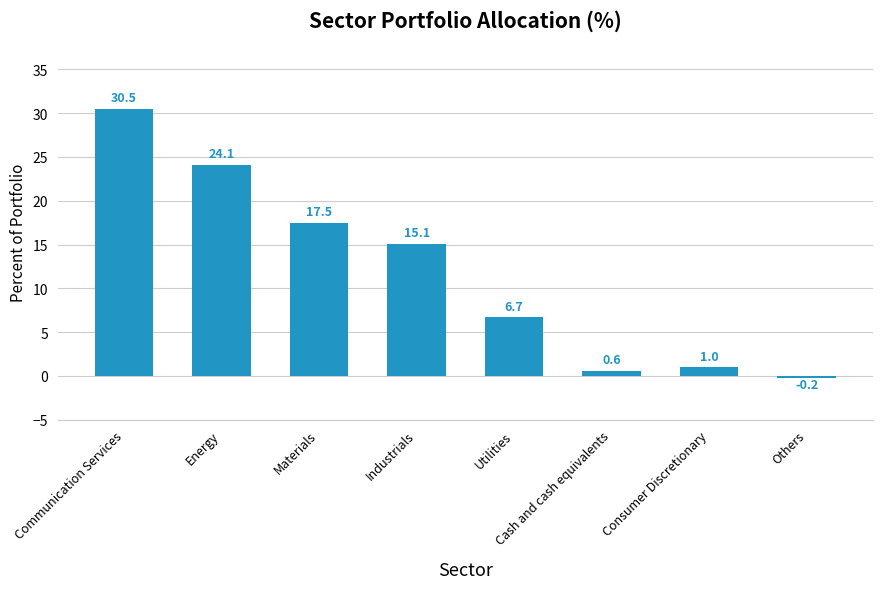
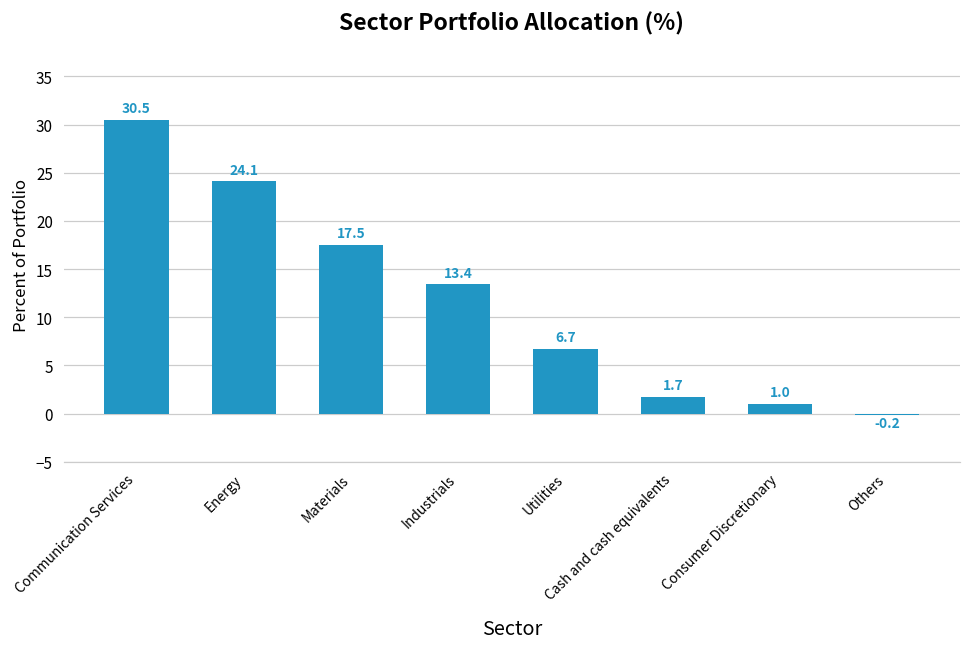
  {
    "Communication Services": 30.5,
    "Energy": 24.1,
    "Materials": 17.5,
-   "Industrials": 15.1,
+   "Industrials": 13.4,
    "Utilities": 6.7,
-   "Cash and cash equivalents": 0.6,
+   "Cash and cash equivalents": 1.7,
    "Consumer Discretionary": 1.0,
    "Others": -0.2
  }
